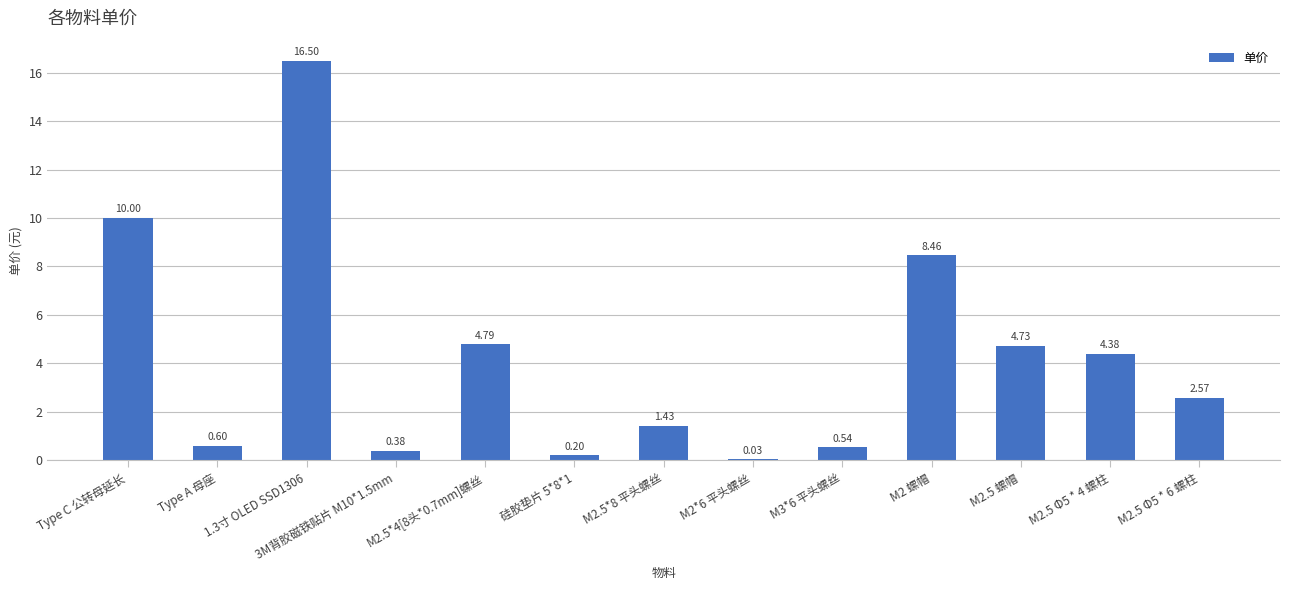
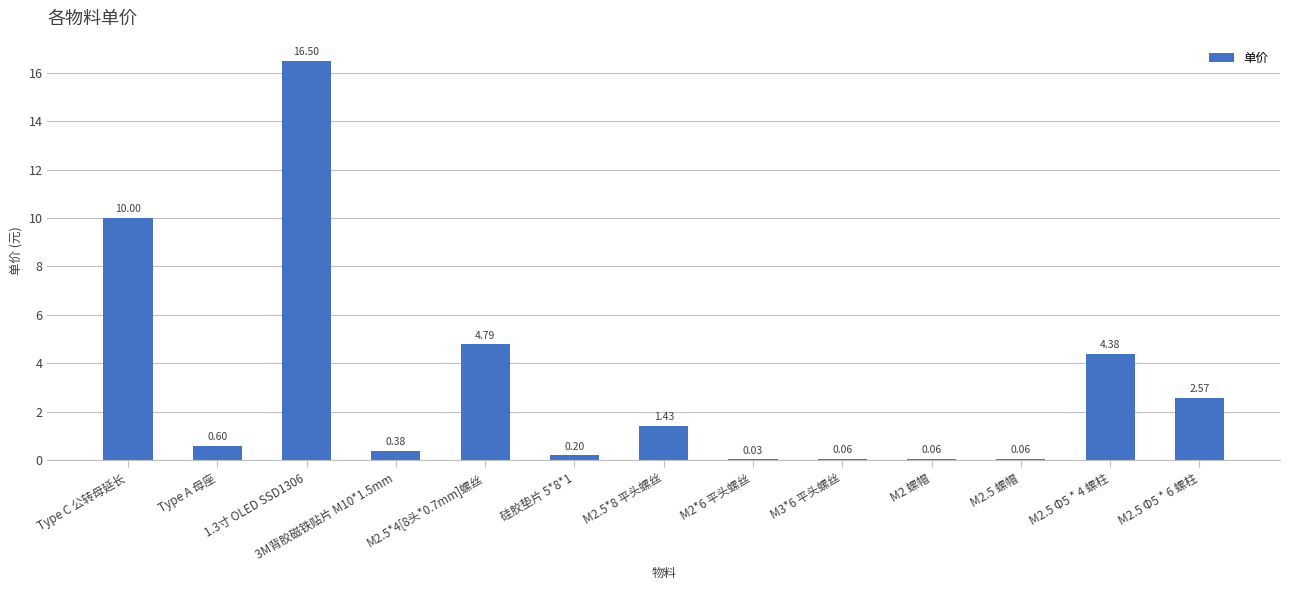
  {
    "Type C 公转母延长": 10.00,
    "Type A 母座": 0.60,
    "1.3寸 OLED SSD1306": 16.50,
    "3M背胶磁铁贴片 M10*1.5mm": 0.38,
    "M2.5*4[8头*0.7mm]螺丝": 4.79,
    "硅胶垫片 5*8*1": 0.20,
    "M2.5*8 平头螺丝": 1.43,
    "M2*6 平头螺丝": 0.03,
-   "M3*6 平头螺丝": 0.54,
-   "M2 螺帽": 8.46,
-   "M2.5 螺帽": 4.73,
+   "M3*6 平头螺丝": 0.06,
+   "M2 螺帽": 0.06,
+   "M2.5 螺帽": 0.06,
    "M2.5 Φ5 * 4 螺柱": 4.38,
    "M2.5 Φ5 * 6 螺柱": 2.57
  }
